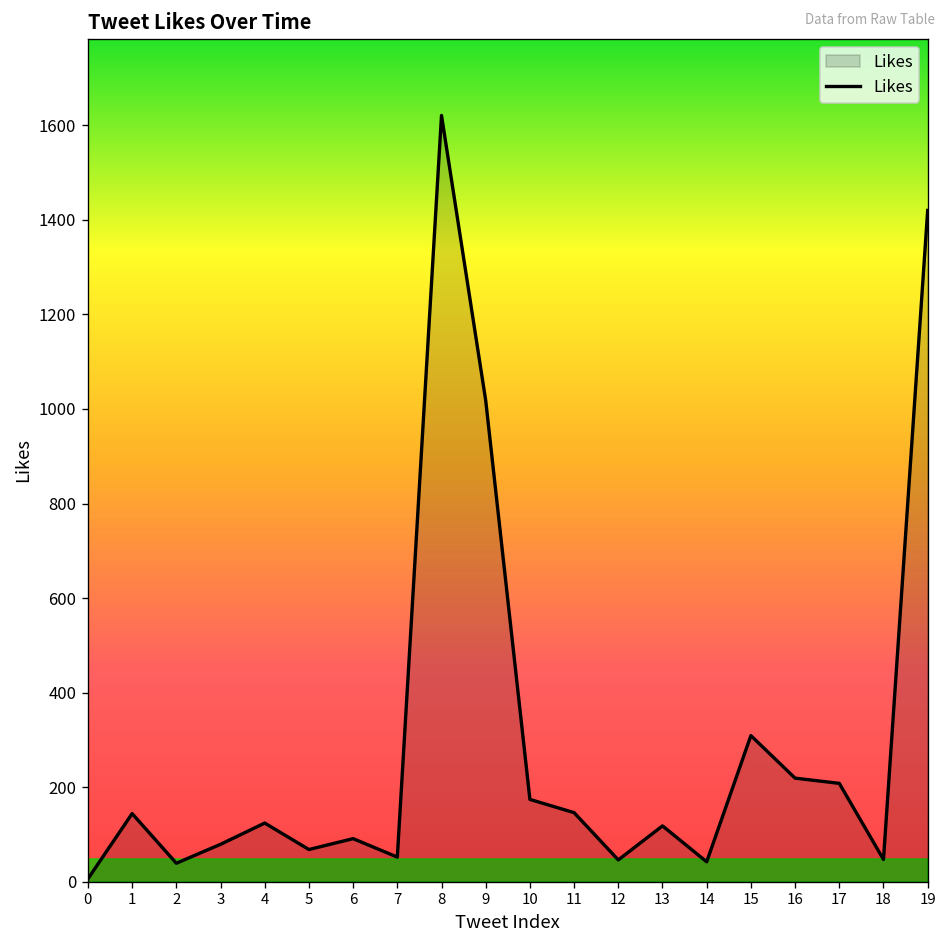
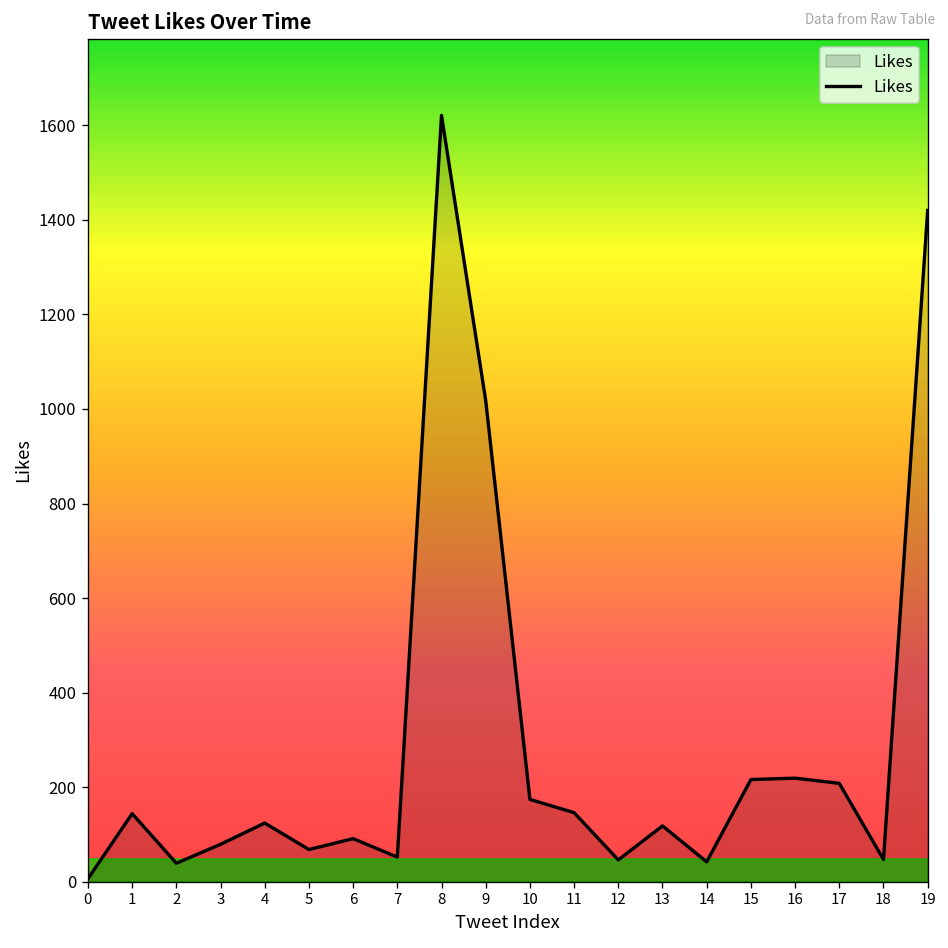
  {
    "1": 140,
    "3": 80,
    "4": 120,
    "5": 70,
    "6": 90,
    "7": 50,
    "8": 1620,
    "9": 1020,
    "10": 170,
    "11": 150,
    "13": 120,
-   "15": 310,
+   "15": 220,
    "16": 220,
    "17": 210,
    "19": 1420
  }
